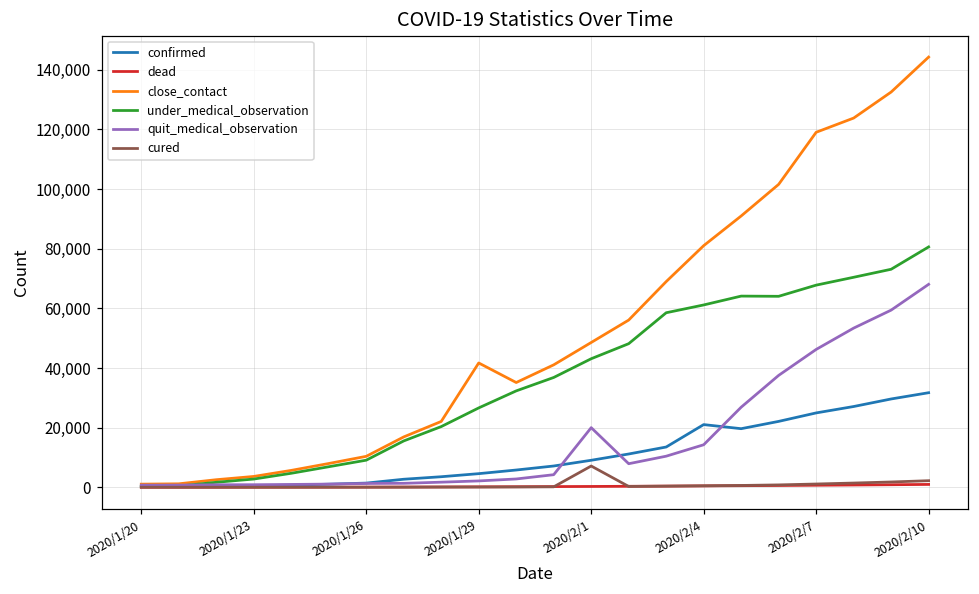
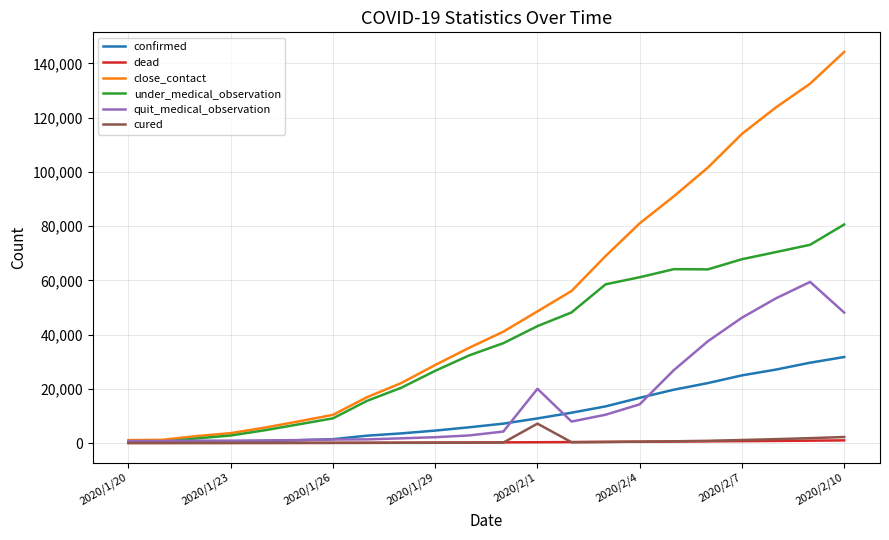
  {
    "confirmed": {
      "2020/1/29": "5,000",
      "2020/2/1": "9,000",
-     "2020/2/4": "21,000",
+     "2020/2/4": "17,000",
      "2020/2/7": "25,000",
      "2020/2/10": "32,000"
    },
    "dead": {
      "2020/2/1": "0",
      "2020/2/10": "1,000"
    },
    "close_contact": {
      "2020/1/26": "10,000",
-     "2020/1/29": "42,000",
+     "2020/1/29": "29,000",
      "2020/2/1": "49,000",
      "2020/2/4": "81,000",
-     "2020/2/7": "119,000",
+     "2020/2/7": "114,000",
      "2020/2/10": "144,000"
    },
    "under_medical_observation": {
      "2020/1/26": "9,000",
      "2020/1/29": "27,000",
      "2020/2/1": "43,000",
      "2020/2/4": "61,000",
      "2020/2/7": "68,000",
      "2020/2/10": "81,000"
    },
    "quit_medical_observation": {
      "2020/1/29": "2,000",
      "2020/2/1": "20,000",
      "2020/2/4": "14,000",
      "2020/2/7": "46,000",
-     "2020/2/10": "68,000"
+     "2020/2/10": "48,000"
    },
    "cured": {
      "2020/2/1": "7,000",
      "2020/2/10": "2,000"
    }
  }
